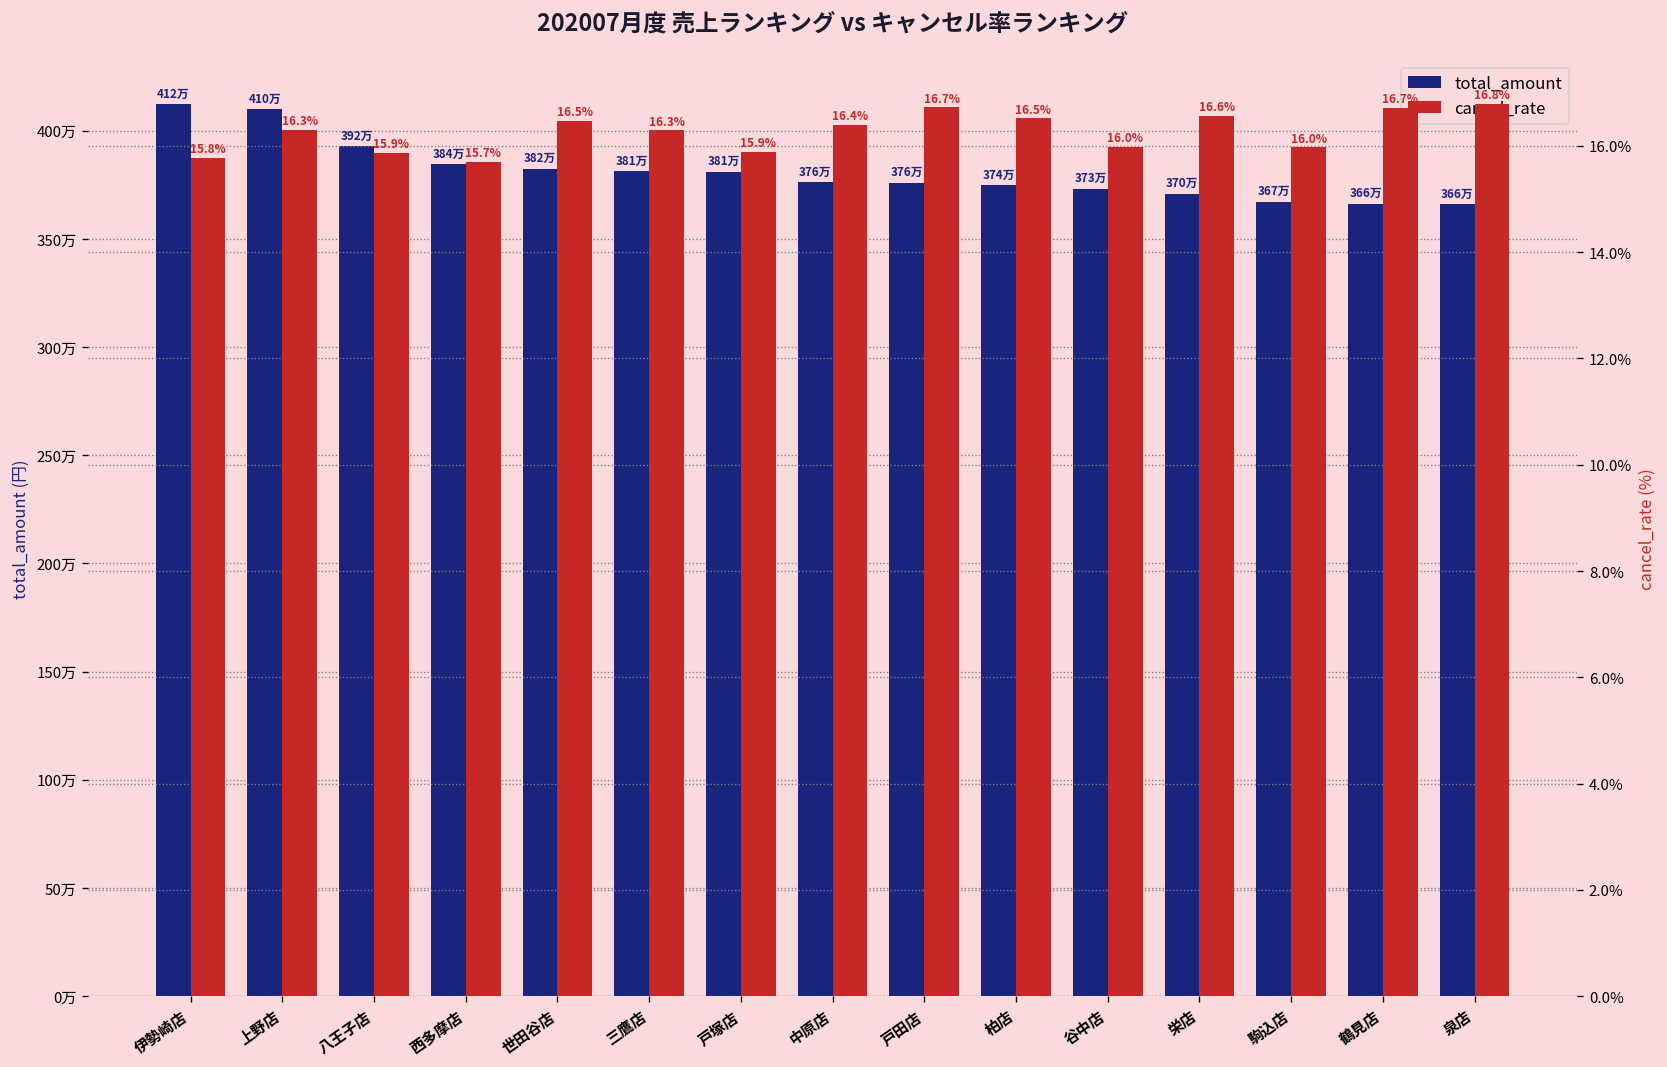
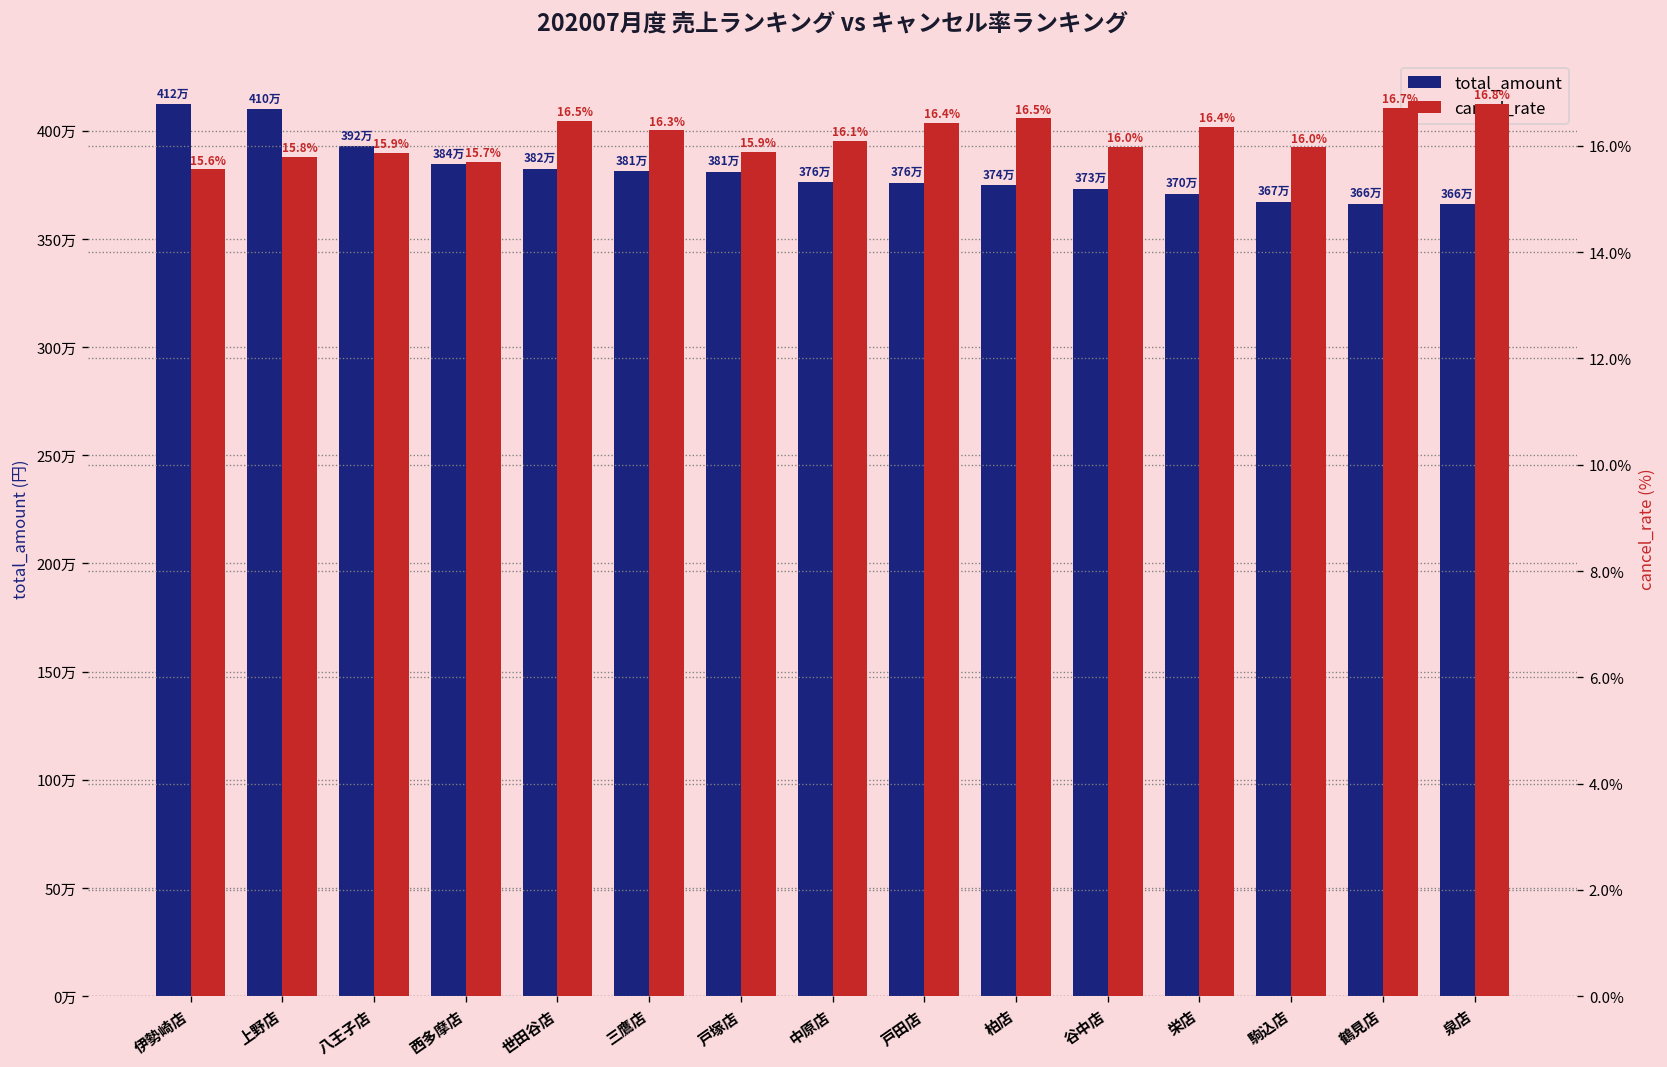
  {
    "cancel_rate": {
-     "伊勢崎店": "15.8%",
-     "上野店": "16.3%",
+     "伊勢崎店": "15.6%",
+     "上野店": "15.8%",
      "八王子店": "15.9%",
      "西多摩店": "15.7%",
      "世田谷店": "16.5%",
      "三鷹店": "16.3%",
      "戸塚店": "15.9%",
-     "中原店": "16.4%",
-     "戸田店": "16.7%",
+     "中原店": "16.1%",
+     "戸田店": "16.4%",
      "柏店": "16.5%",
      "谷中店": "16.0%",
-     "栄店": "16.6%",
+     "栄店": "16.4%",
      "駒込店": "16.0%"
    }
  }
